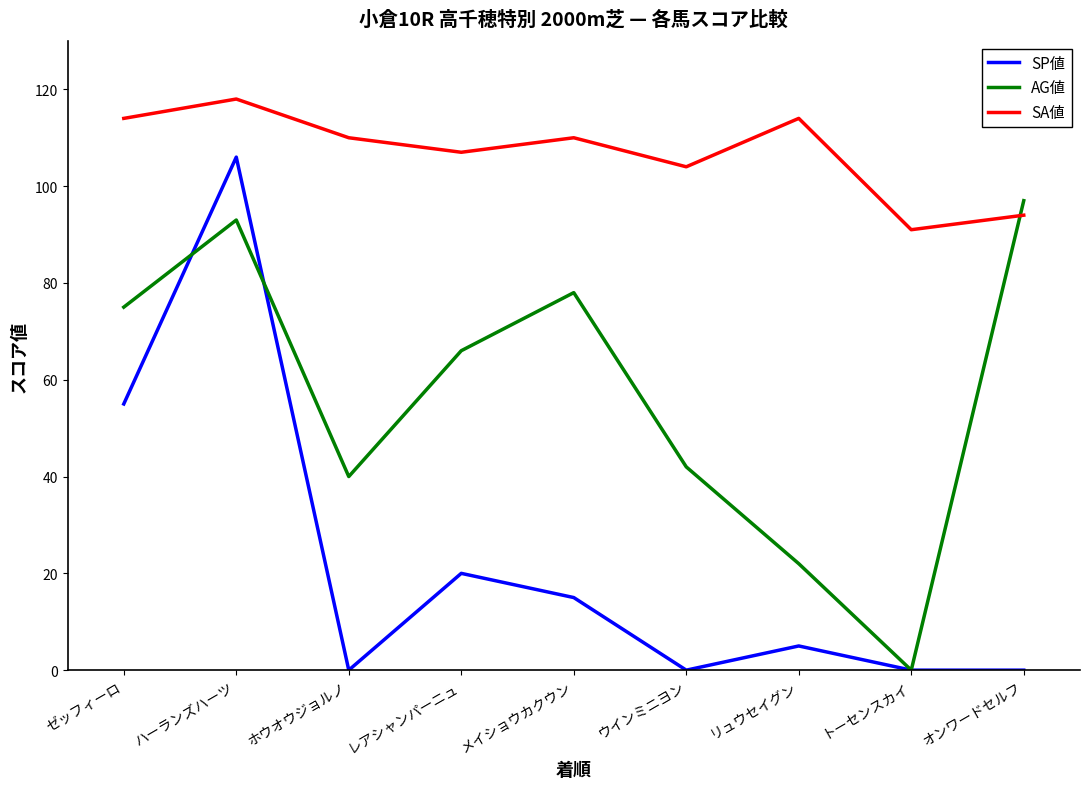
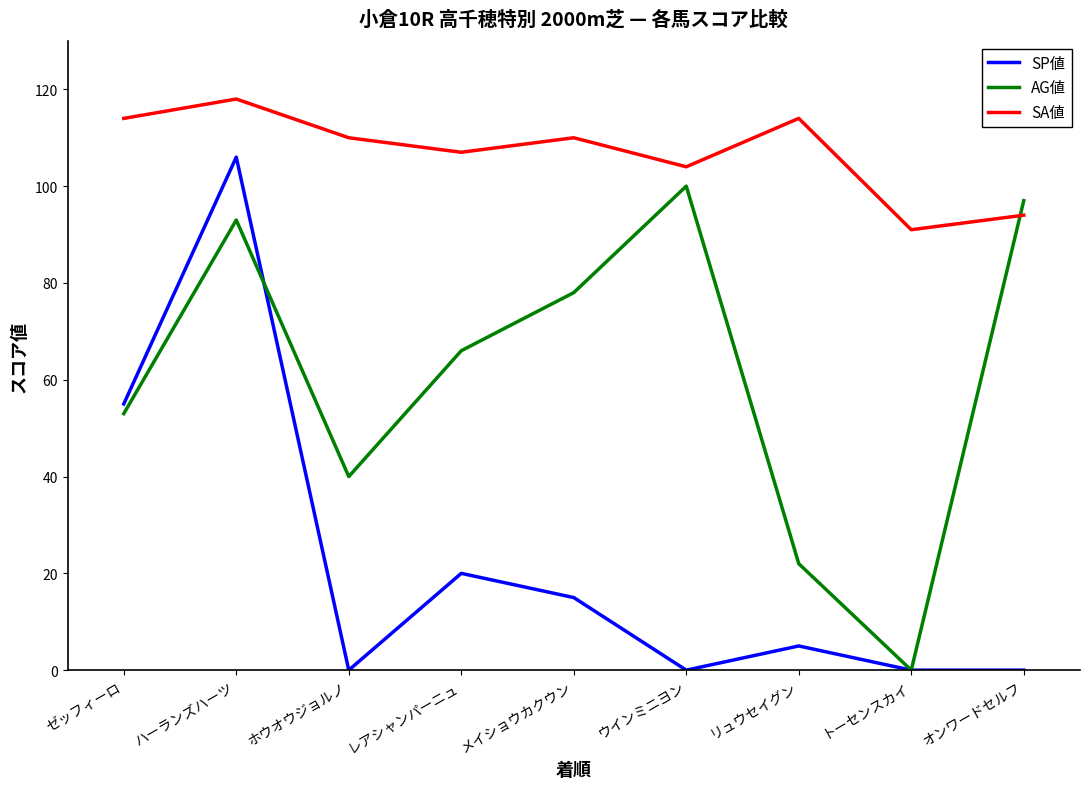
  {
    "SP値": {
      "ゼッフィーロ": 55,
      "ハーランズハーツ": 106,
      "ホウオウジョルノ": 0,
      "レアシャンパーニュ": 20,
      "メイショウカクウン": 15,
      "ウインミニヨン": 0,
      "リュウセイグン": 5,
      "オンワードセルフ": 0
    },
    "AG値": {
-     "ゼッフィーロ": 75,
+     "ゼッフィーロ": 53,
      "ハーランズハーツ": 93,
      "ホウオウジョルノ": 40,
      "レアシャンパーニュ": 66,
      "メイショウカクウン": 78,
-     "ウインミニヨン": 42,
+     "ウインミニヨン": 100,
      "リュウセイグン": 22,
      "オンワードセルフ": 97
    },
    "SA値": {
      "ゼッフィーロ": 114,
      "ハーランズハーツ": 118,
      "ホウオウジョルノ": 110,
      "レアシャンパーニュ": 107,
      "メイショウカクウン": 110,
      "ウインミニヨン": 104,
      "リュウセイグン": 114,
      "トーセンスカイ": 91,
      "オンワードセルフ": 94
    }
  }
